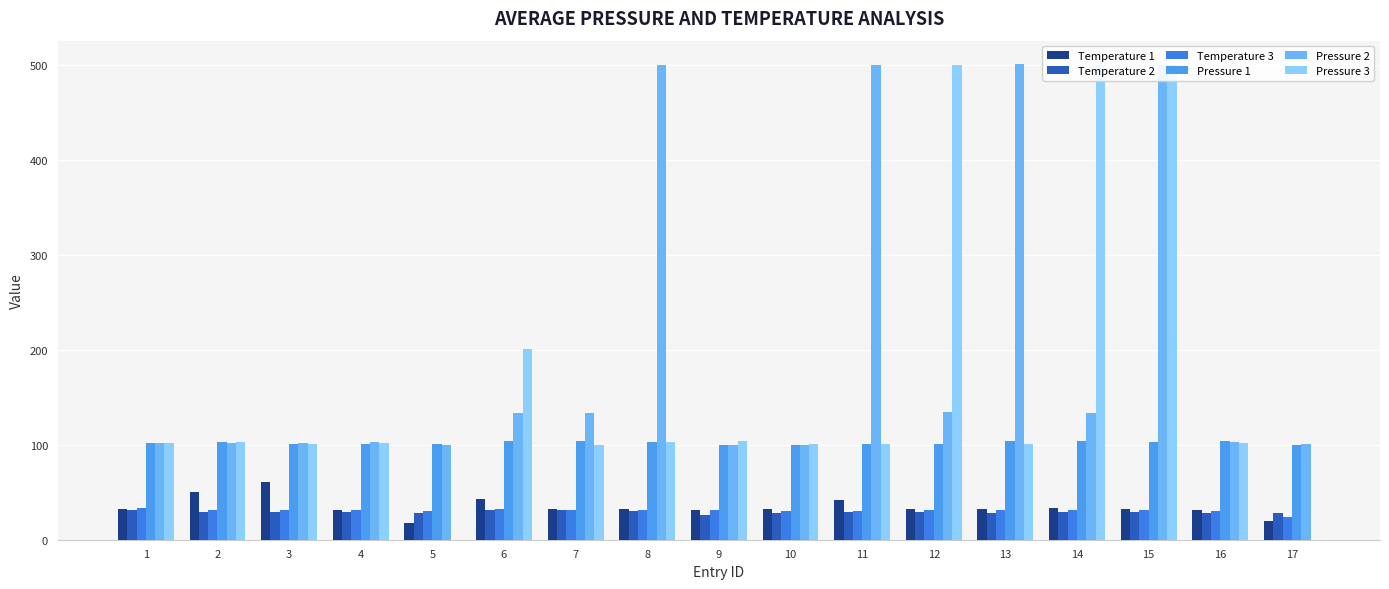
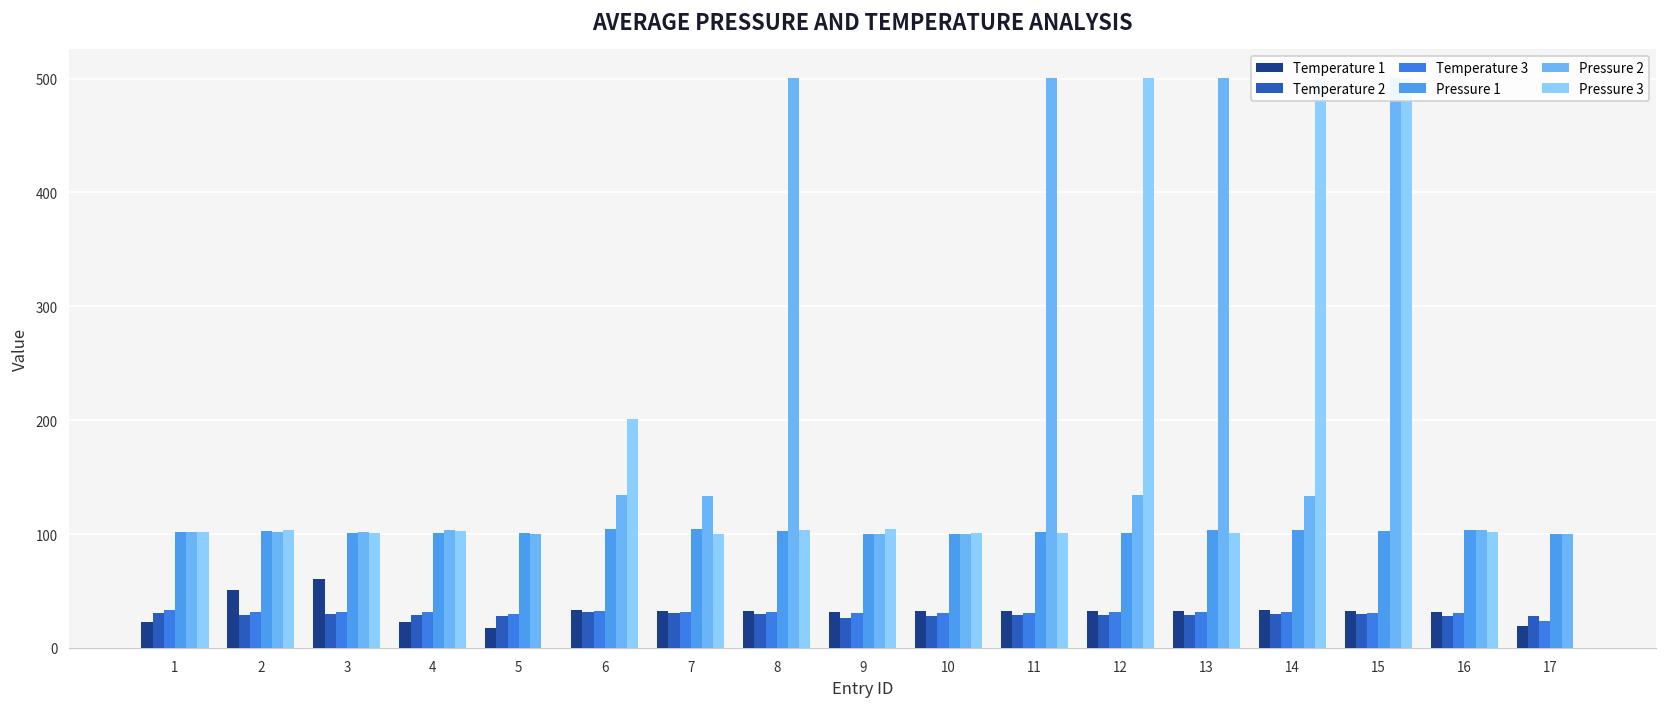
  {
    "Temperature 1": {
-     "1": 30,
+     "1": 20,
      "2": 50,
      "3": 60,
-     "4": 30,
+     "4": 20,
      "5": 20,
-     "6": 40,
+     "6": 30,
      "7": 30,
      "8": 30,
      "9": 30,
      "10": 30,
-     "11": 40,
+     "11": 30,
      "12": 30,
      "13": 30,
      "14": 30,
      "15": 30,
      "16": 30,
      "17": 20
    }
  }
